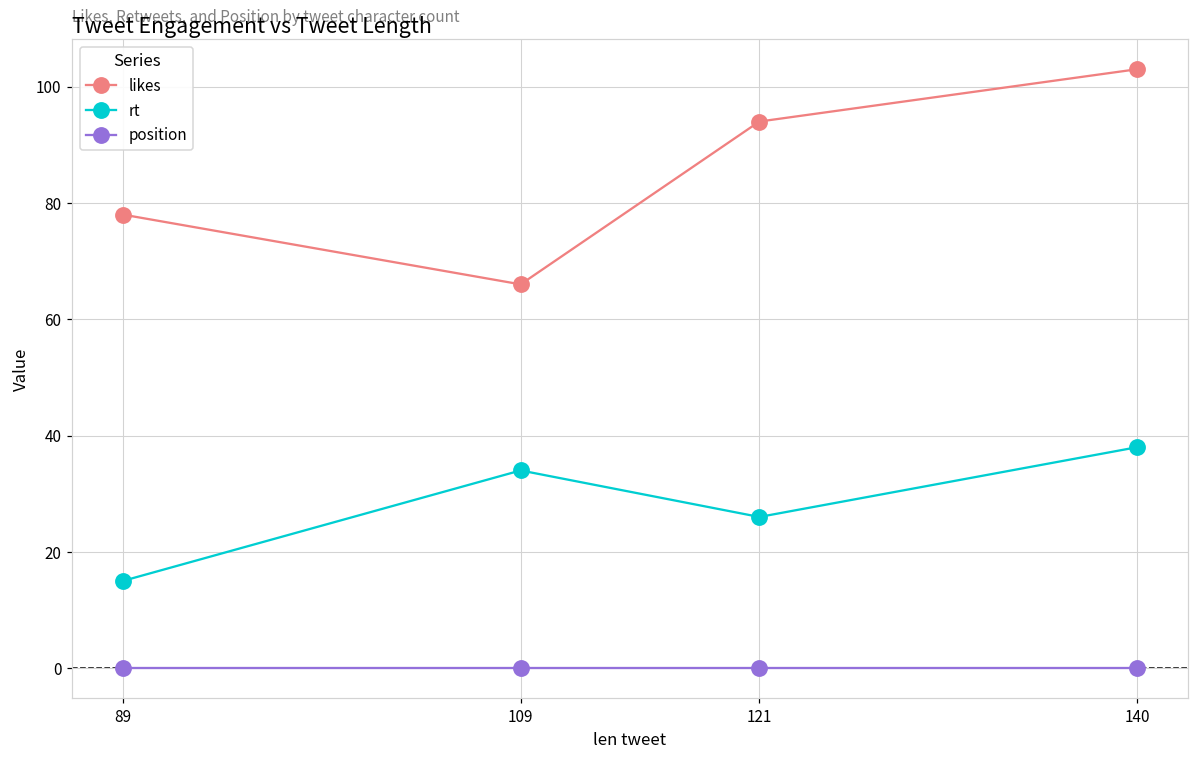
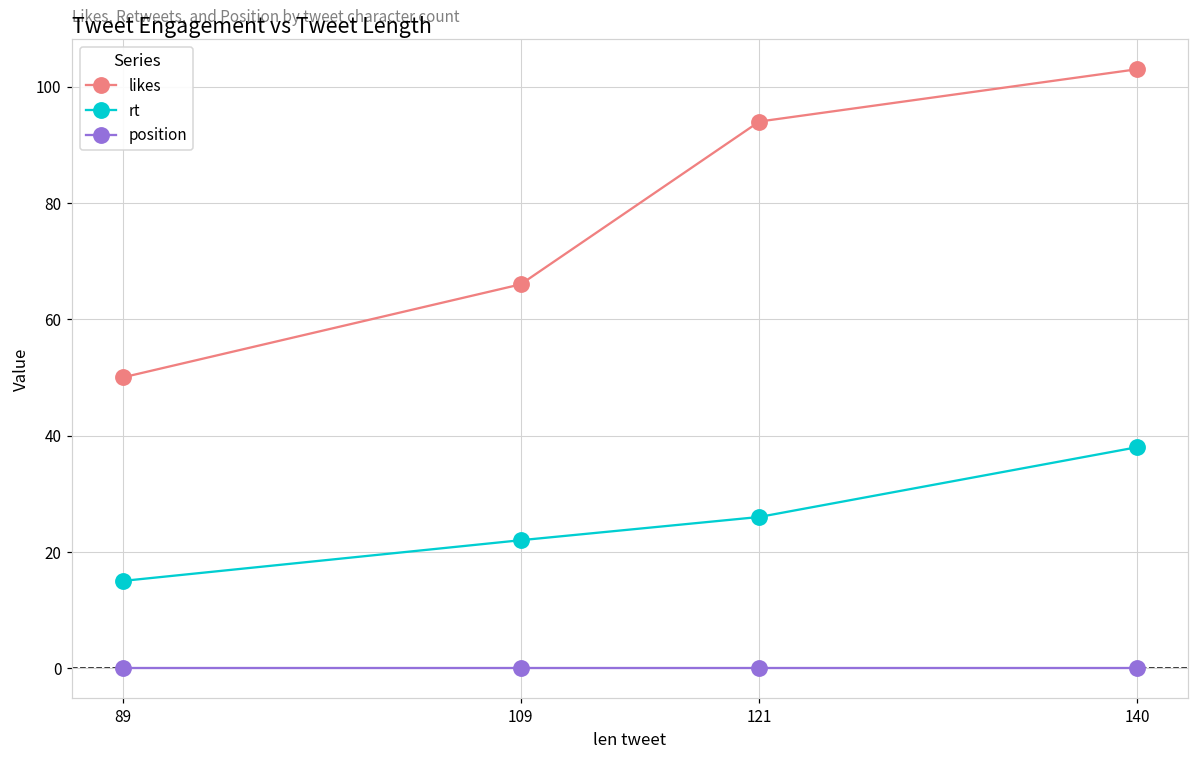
  {
    "likes": {
-     "89": 78,
+     "89": 50,
      "109": 66,
      "121": 94,
      "140": 103
    },
    "rt": {
      "89": 15,
-     "109": 34,
+     "109": 22,
      "121": 26,
      "140": 38
    },
    "position": {
      "89": 0,
      "109": 0,
      "121": 0,
      "140": 0
    }
  }
